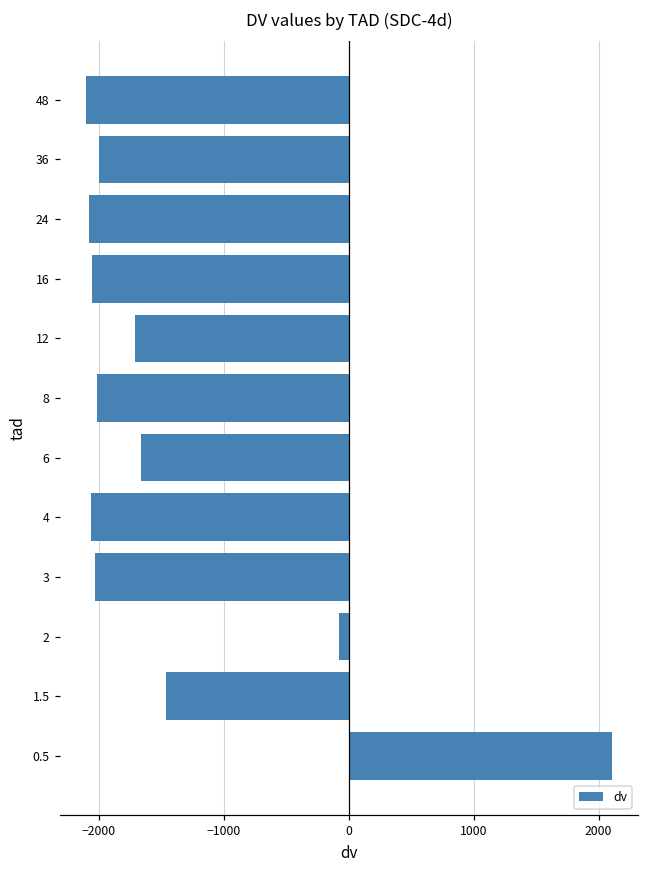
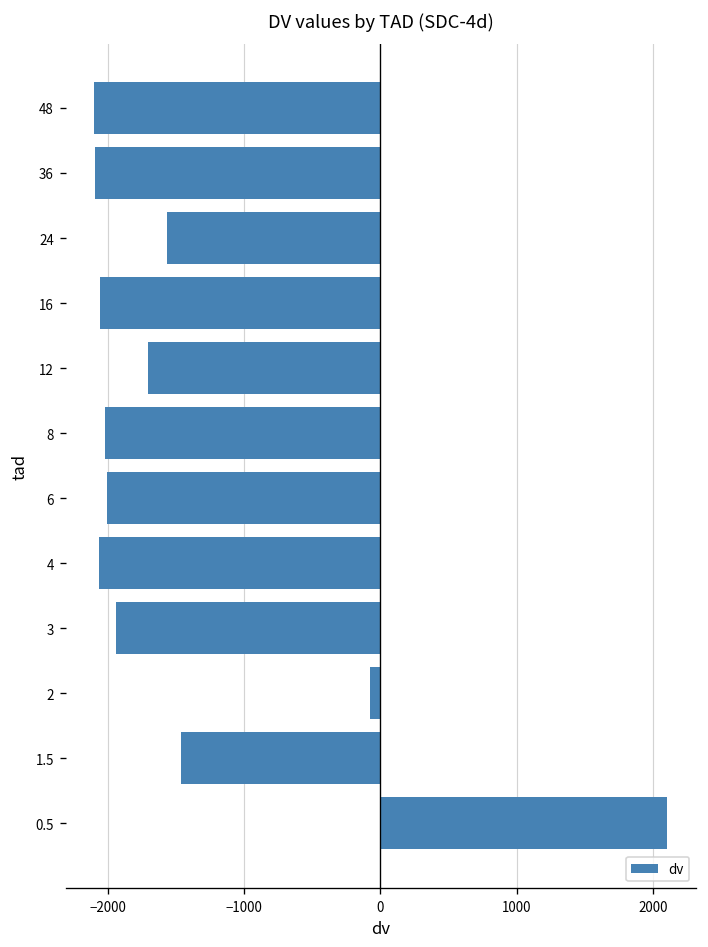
  {
    "48": -2100,
-   "36": -2000,
-   "24": -2080,
+   "36": -2090,
+   "24": -1570,
    "16": -2050,
    "12": -1710,
    "8": -2020,
-   "6": -1660,
+   "6": -2000,
    "4": -2060,
-   "3": -2030,
+   "3": -1940,
    "2": -80,
    "1.5": -1460,
    "0.5": 2110
  }
